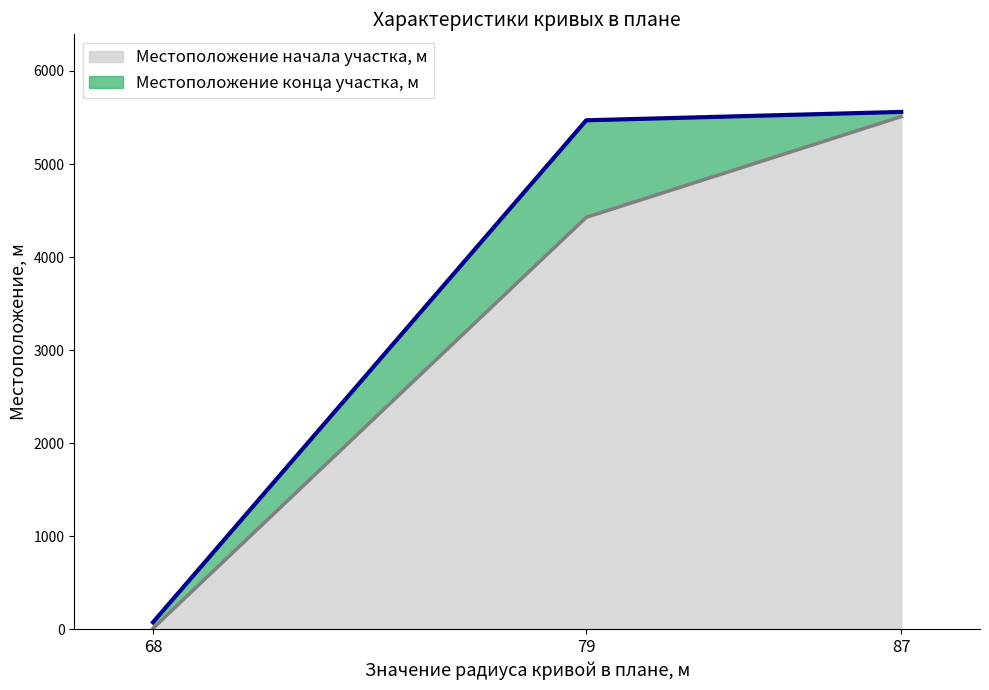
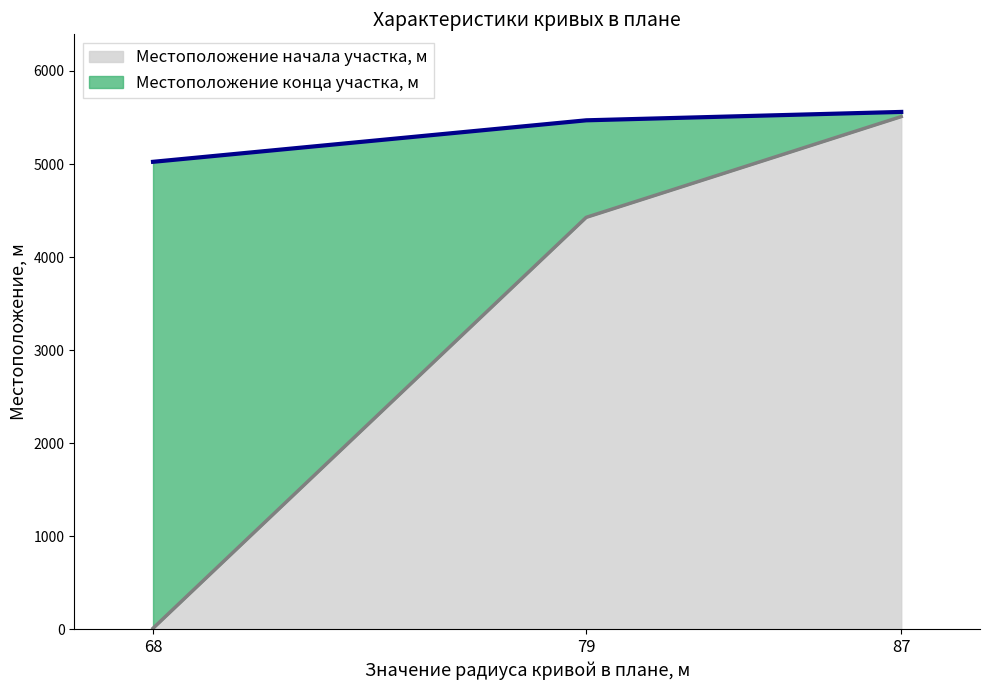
  {
    "Местоположение конца участка, м": {
-     "68": 100,
+     "68": 5000,
      "79": 5500,
      "87": 5600
    },
    "Местоположение начала участка, м": {
      "68": 0,
      "79": 4400,
      "87": 5500
    }
  }
